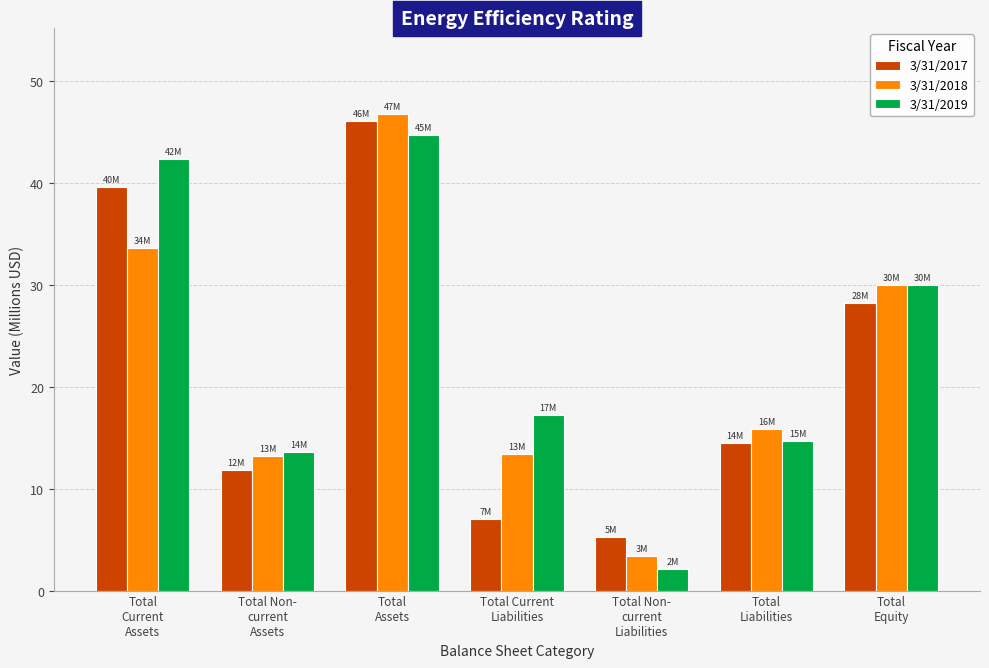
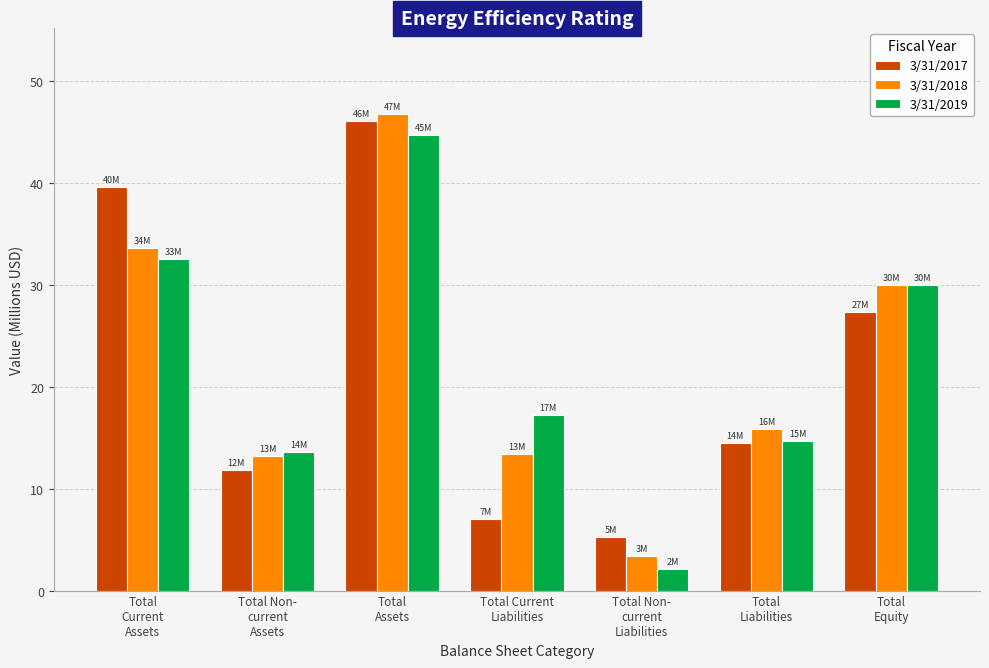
  {
    "3/31/2017": {
      "Total Current Assets": "40M",
      "Total Non- current Assets": "12M",
      "Total Assets": "46M",
      "Total Current Liabilities": "7M",
      "Total Non- current Liabilities": "5M",
      "Total Liabilities": "14M",
-     "Total Equity": "28M"
+     "Total Equity": "27M"
    },
    "3/31/2018": {
      "Total Current Assets": "34M",
      "Total Non- current Assets": "13M",
      "Total Assets": "47M",
      "Total Current Liabilities": "13M",
      "Total Non- current Liabilities": "3M",
      "Total Liabilities": "16M",
      "Total Equity": "30M"
    },
    "3/31/2019": {
-     "Total Current Assets": "42M",
+     "Total Current Assets": "33M",
      "Total Non- current Assets": "14M",
      "Total Assets": "45M",
      "Total Current Liabilities": "17M",
      "Total Non- current Liabilities": "2M",
      "Total Liabilities": "15M",
      "Total Equity": "30M"
    }
  }
